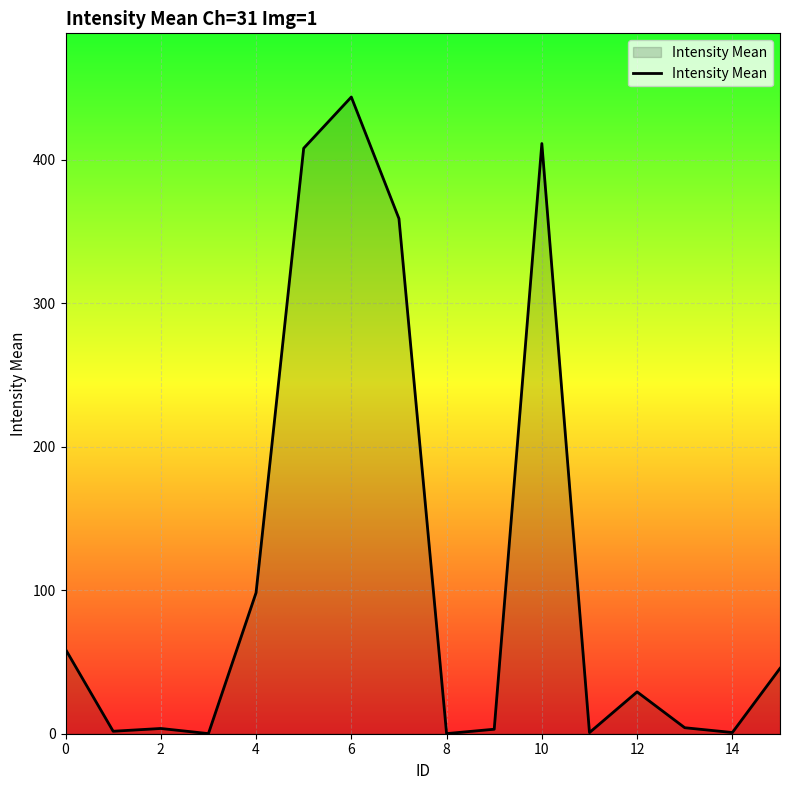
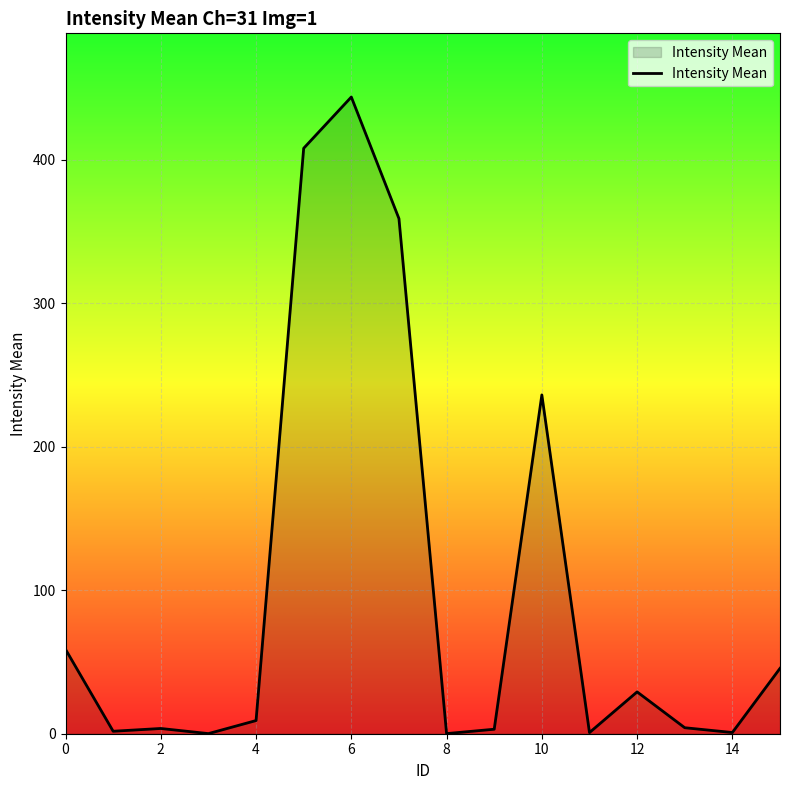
  {
    "0": 59,
    "2": 4,
-   "4": 98,
+   "4": 9,
    "6": 444,
    "8": 0,
-   "10": 411,
+   "10": 236,
    "12": 29,
    "14": 1
  }
